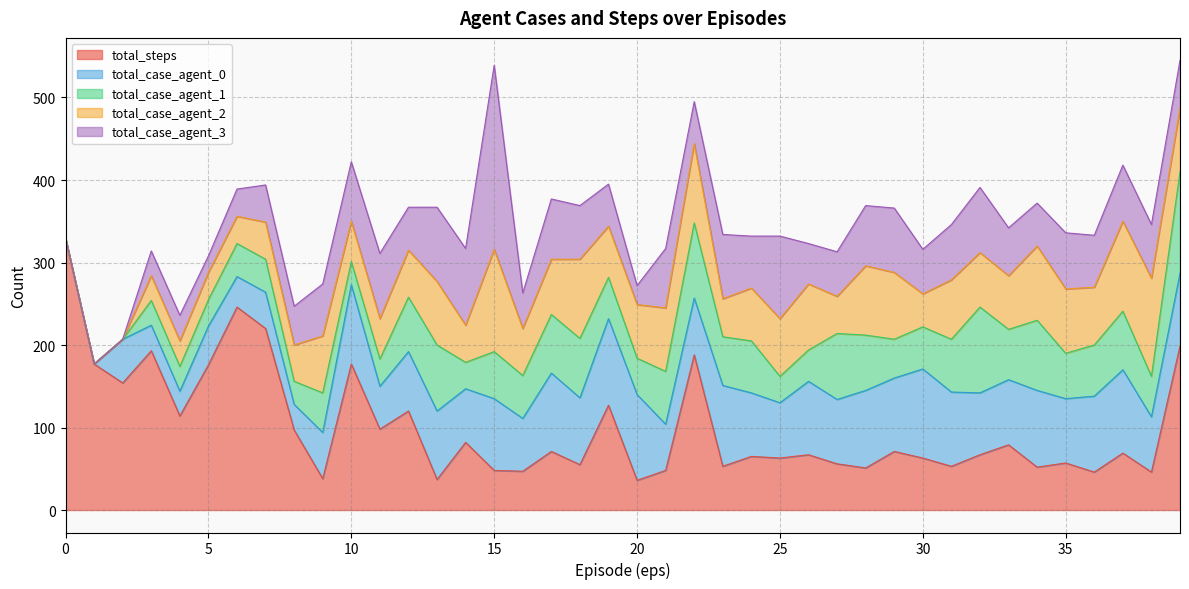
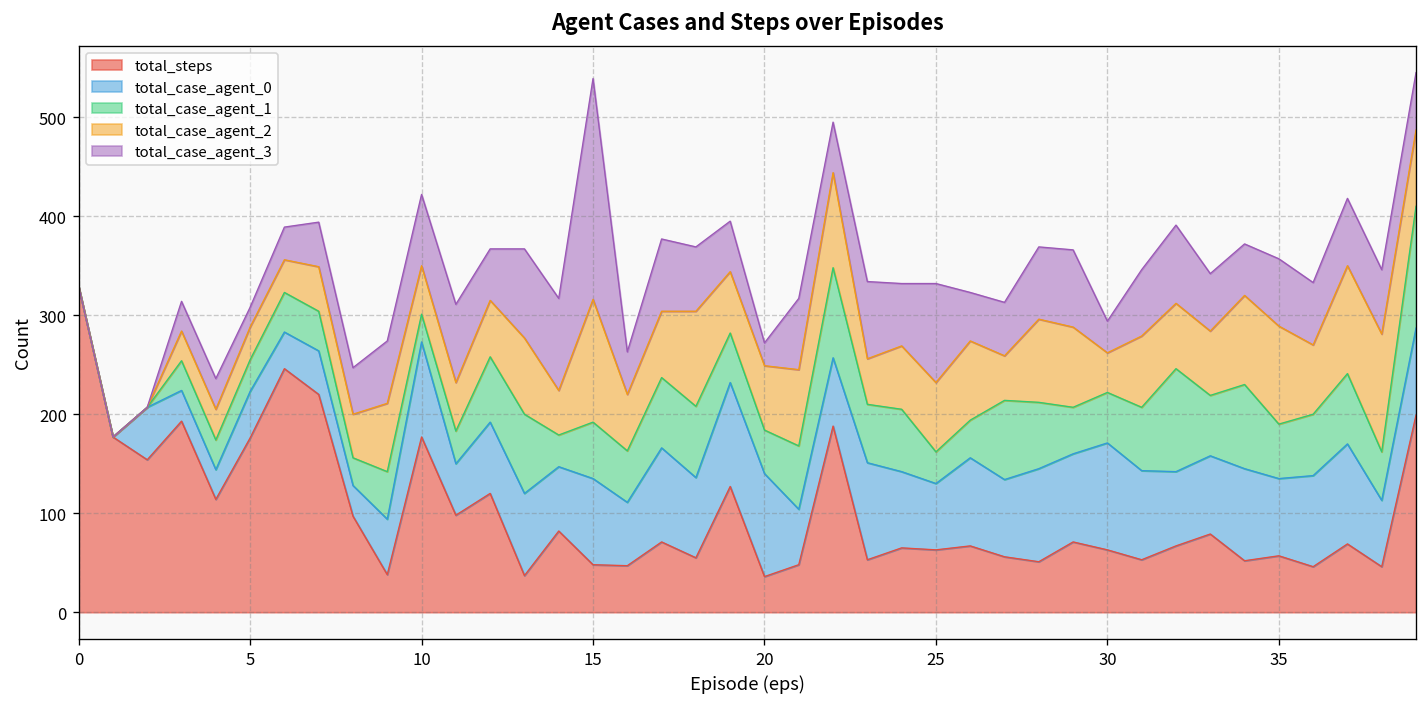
  {
    "total_steps": {
      "5": 180,
      "10": 180,
      "15": 50,
      "20": 40,
      "25": 60,
      "30": 60,
      "35": 60
    },
    "total_case_agent_0": {
      "5": 50,
      "10": 100,
      "15": 90,
      "20": 100,
      "25": 70,
      "30": 110,
      "35": 80
    },
    "total_case_agent_1": {
      "5": 30,
      "10": 30,
      "15": 60,
      "20": 40,
      "25": 30,
      "30": 50,
      "35": 60
    },
    "total_case_agent_2": {
      "5": 30,
      "10": 50,
      "15": 120,
      "20": 70,
      "25": 70,
      "30": 40,
-     "35": 80
+     "35": 100
    },
    "total_case_agent_3": {
      "5": 20,
      "10": 70,
      "15": 220,
      "20": 20,
      "25": 100,
-     "30": 50,
+     "30": 30,
      "35": 70
    }
  }
